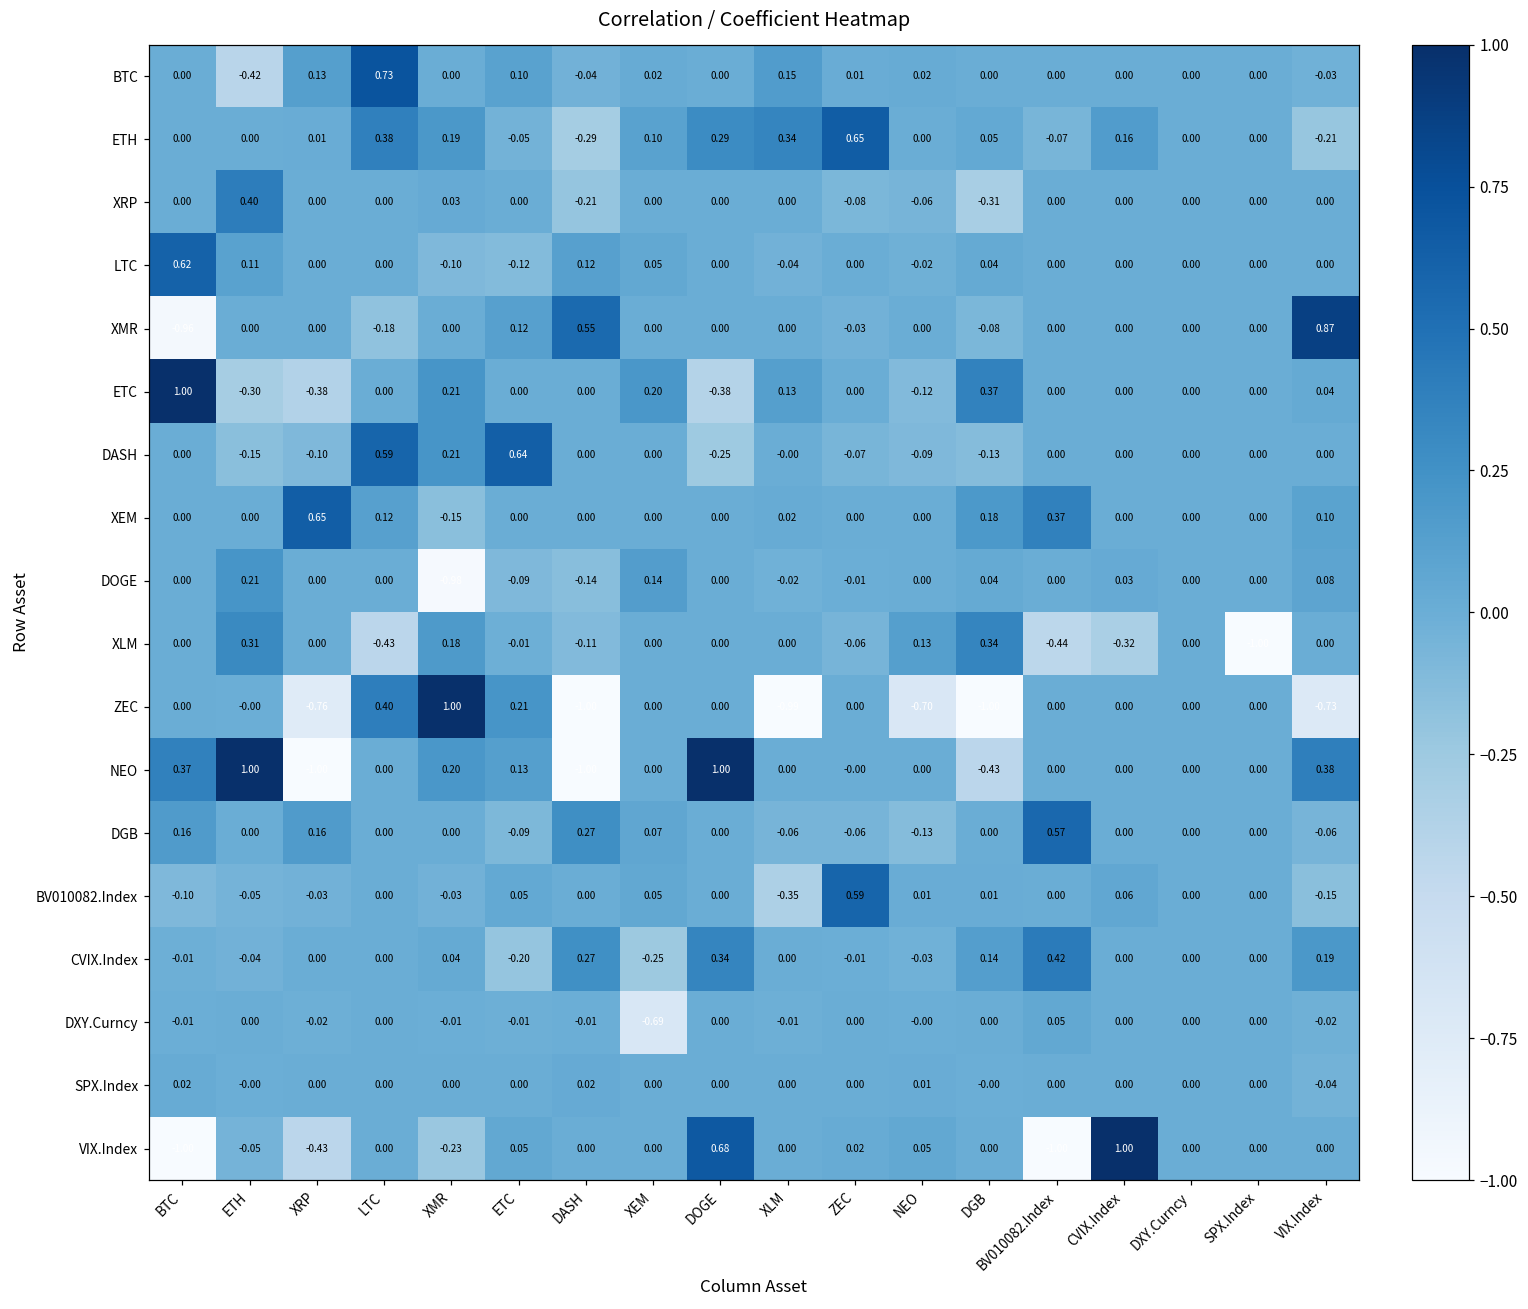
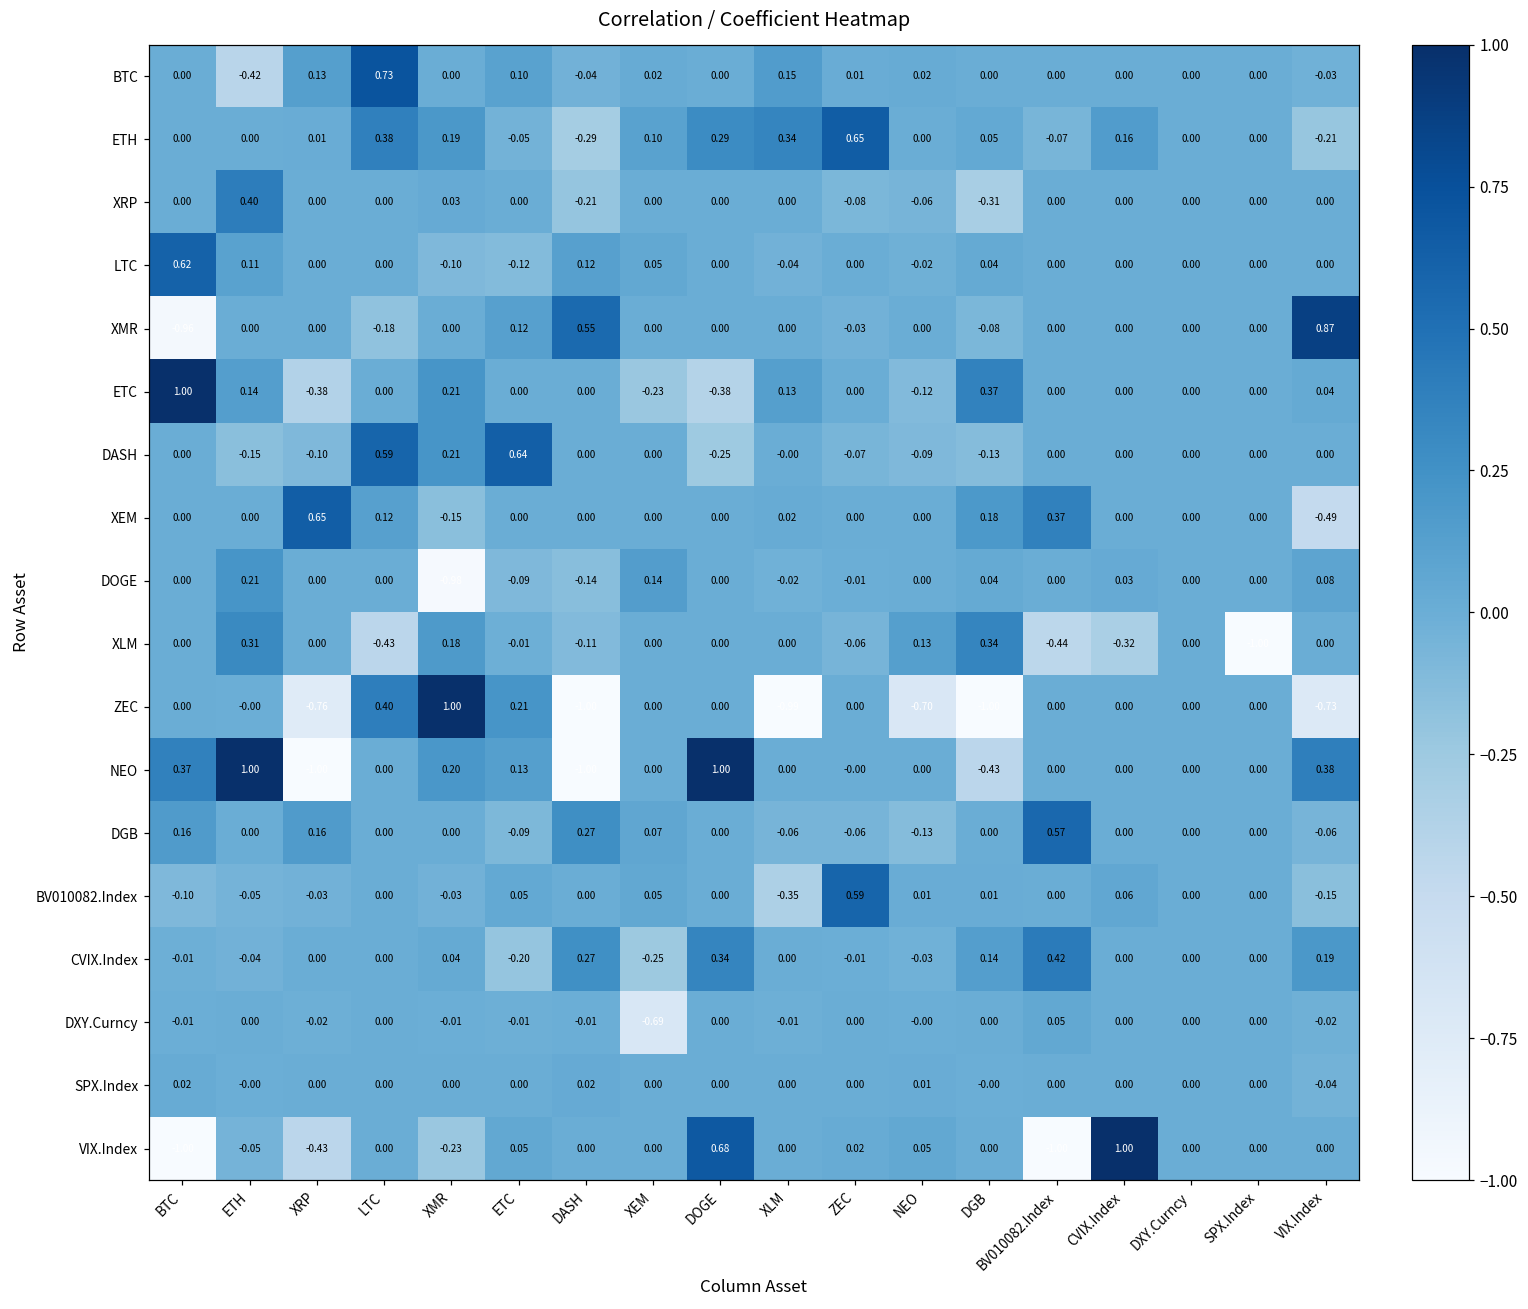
  {
    "ETC": {
      "BTC": 1.00,
-     "ETH": -0.30,
+     "ETH": 0.14,
      "XRP": -0.38,
      "LTC": 0.00,
      "XMR": 0.21,
      "ETC": 0.00,
      "DASH": 0.00,
-     "XEM": 0.20,
+     "XEM": -0.23,
      "DOGE": -0.38,
      "XLM": 0.13,
      "ZEC": 0.00,
      "NEO": -0.12,
      "DGB": 0.37,
      "BV010082.Index": 0.00,
      "CVIX.Index": 0.00,
      "DXY.Curncy": 0.00,
      "SPX.Index": 0.00,
      "VIX.Index": 0.04
    },
    "XEM": {
      "BTC": 0.00,
      "ETH": 0.00,
      "XRP": 0.65,
      "LTC": 0.12,
      "XMR": -0.15,
      "ETC": 0.00,
      "DASH": 0.00,
      "XEM": 0.00,
      "DOGE": 0.00,
      "XLM": 0.02,
      "ZEC": 0.00,
      "NEO": 0.00,
      "DGB": 0.18,
      "BV010082.Index": 0.37,
      "CVIX.Index": 0.00,
      "DXY.Curncy": 0.00,
      "SPX.Index": 0.00,
-     "VIX.Index": 0.10
+     "VIX.Index": -0.49
    }
  }
